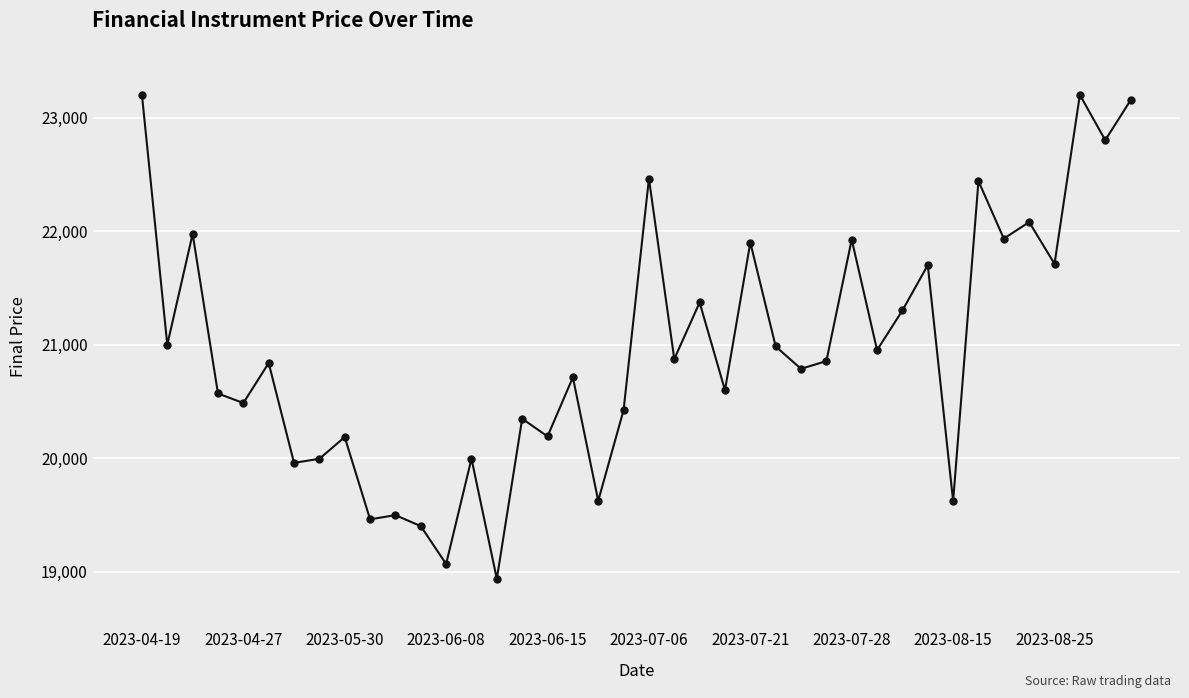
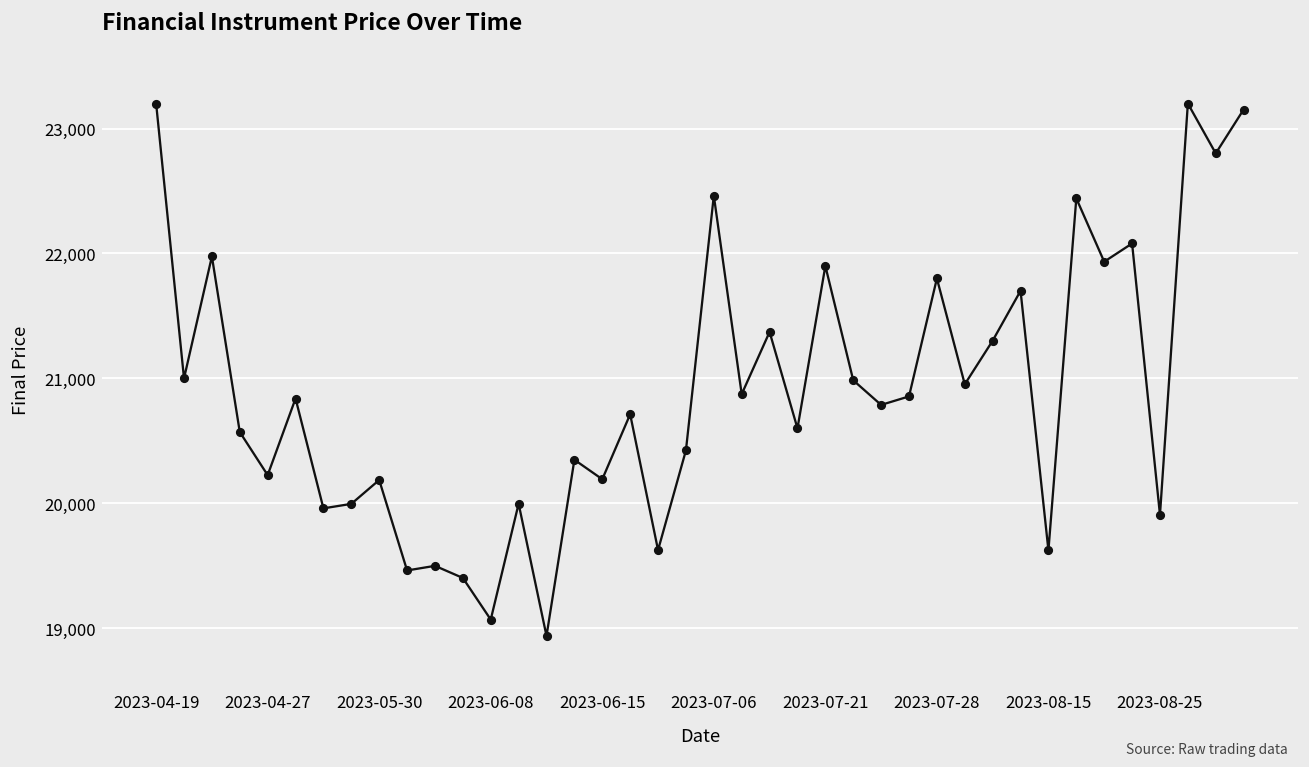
  {
    "2023-04-19": "23,200",
-   "2023-04-27": "20,490",
+   "2023-04-27": "20,230",
    "2023-05-30": "20,190",
    "2023-06-08": "19,070",
    "2023-06-15": "20,190",
    "2023-07-06": "22,460",
    "2023-07-21": "21,900",
-   "2023-07-28": "21,930",
+   "2023-07-28": "21,800",
    "2023-08-15": "19,620",
-   "2023-08-25": "21,710"
+   "2023-08-25": "19,910"
  }
